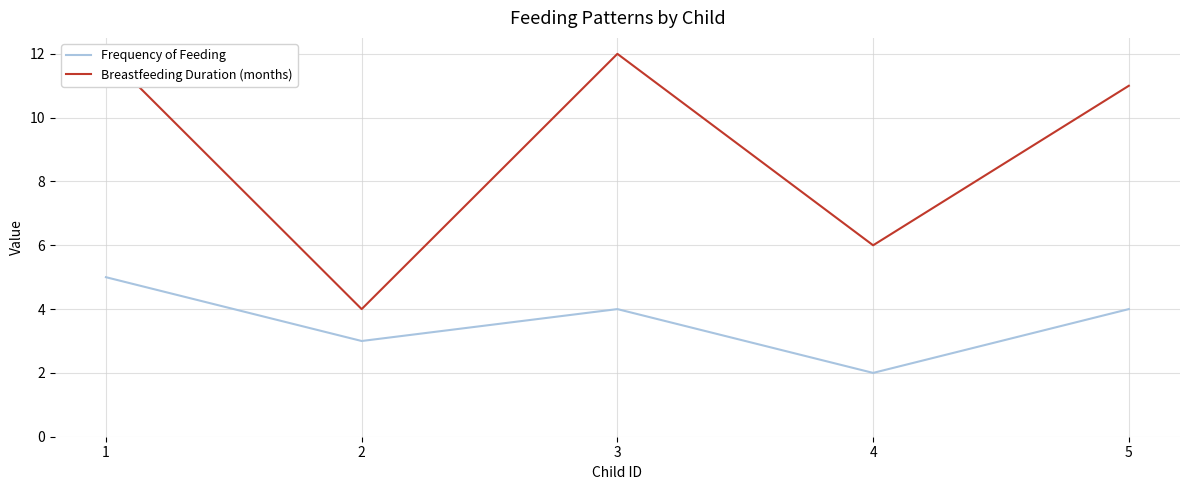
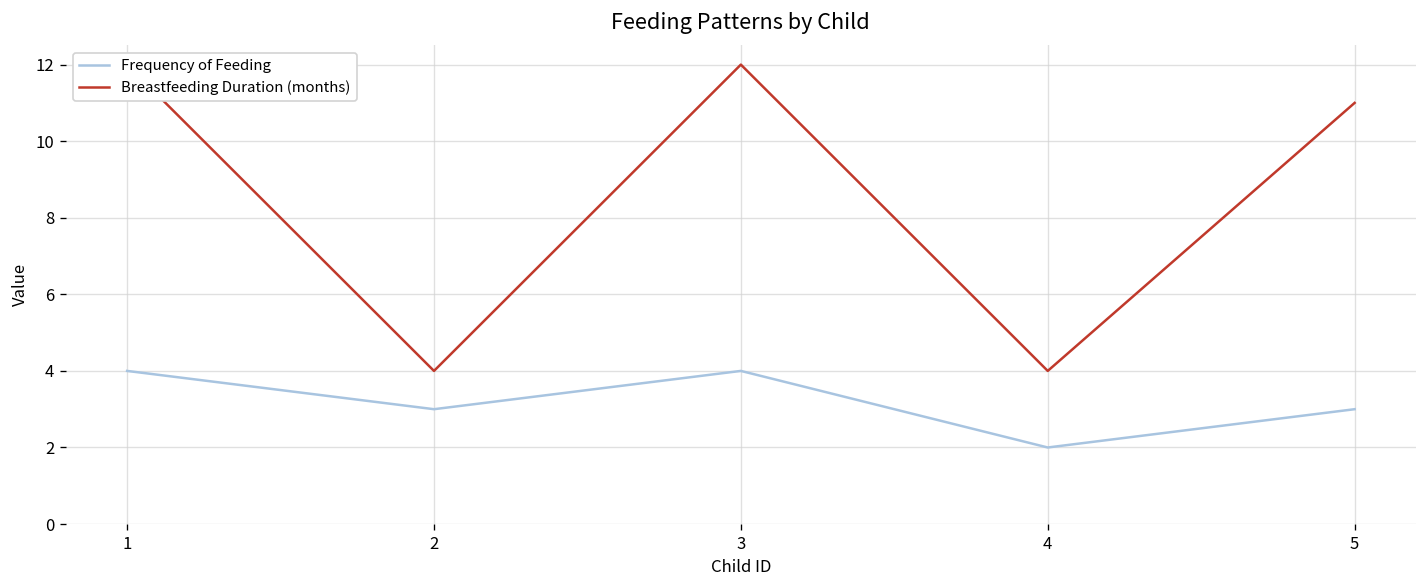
  {
    "Frequency of Feeding": {
-     "1": 5,
+     "1": 4,
      "2": 3,
      "3": 4,
      "4": 2,
-     "5": 4
+     "5": 3
    },
    "Breastfeeding Duration (months)": {
      "2": 4,
      "3": 12,
-     "4": 6,
+     "4": 4,
      "5": 11
    }
  }
